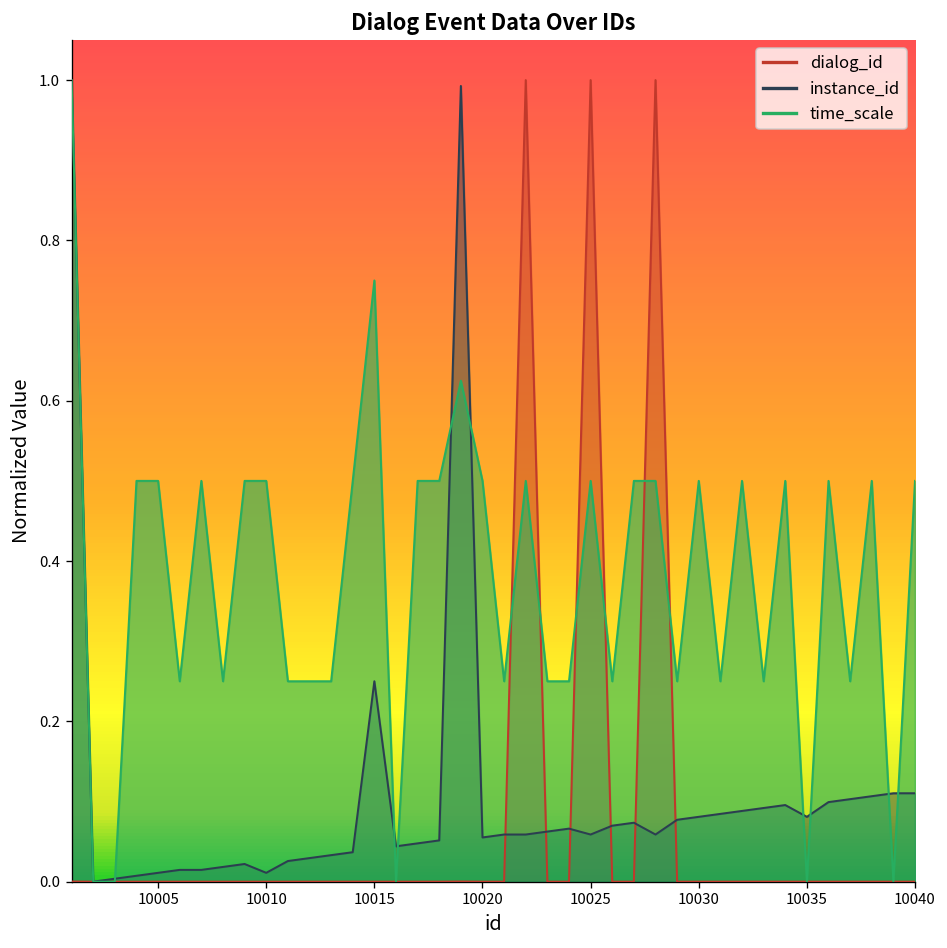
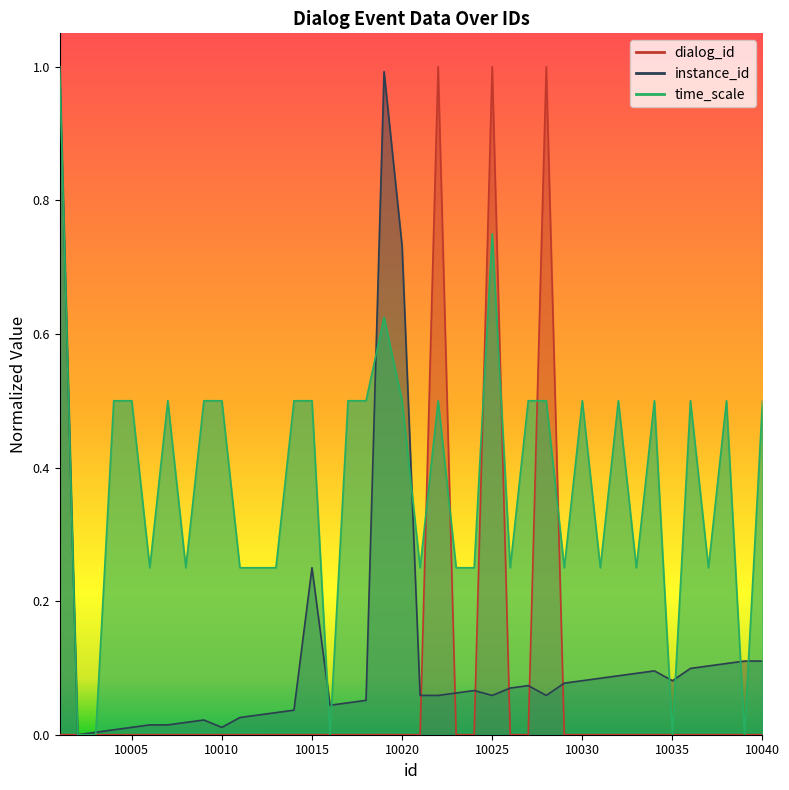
  {
    "dialog_id": {
      "10005": 0.00,
      "10010": 0.00,
      "10015": 0.00,
      "10020": 0.00,
      "10025": 1.00,
      "10030": 0.00,
      "10040": 0.00
    },
    "instance_id": {
      "10005": 0.01,
      "10010": 0.01,
      "10015": 0.25,
-     "10020": 0.06,
+     "10020": 0.73,
      "10025": 0.06,
      "10030": 0.08,
      "10035": 0.08,
      "10040": 0.11
    },
    "time_scale": {
      "10005": 0.50,
      "10010": 0.50,
-     "10015": 0.75,
+     "10015": 0.50,
      "10020": 0.50,
-     "10025": 0.50,
+     "10025": 0.75,
      "10030": 0.50,
      "10040": 0.50
    }
  }
